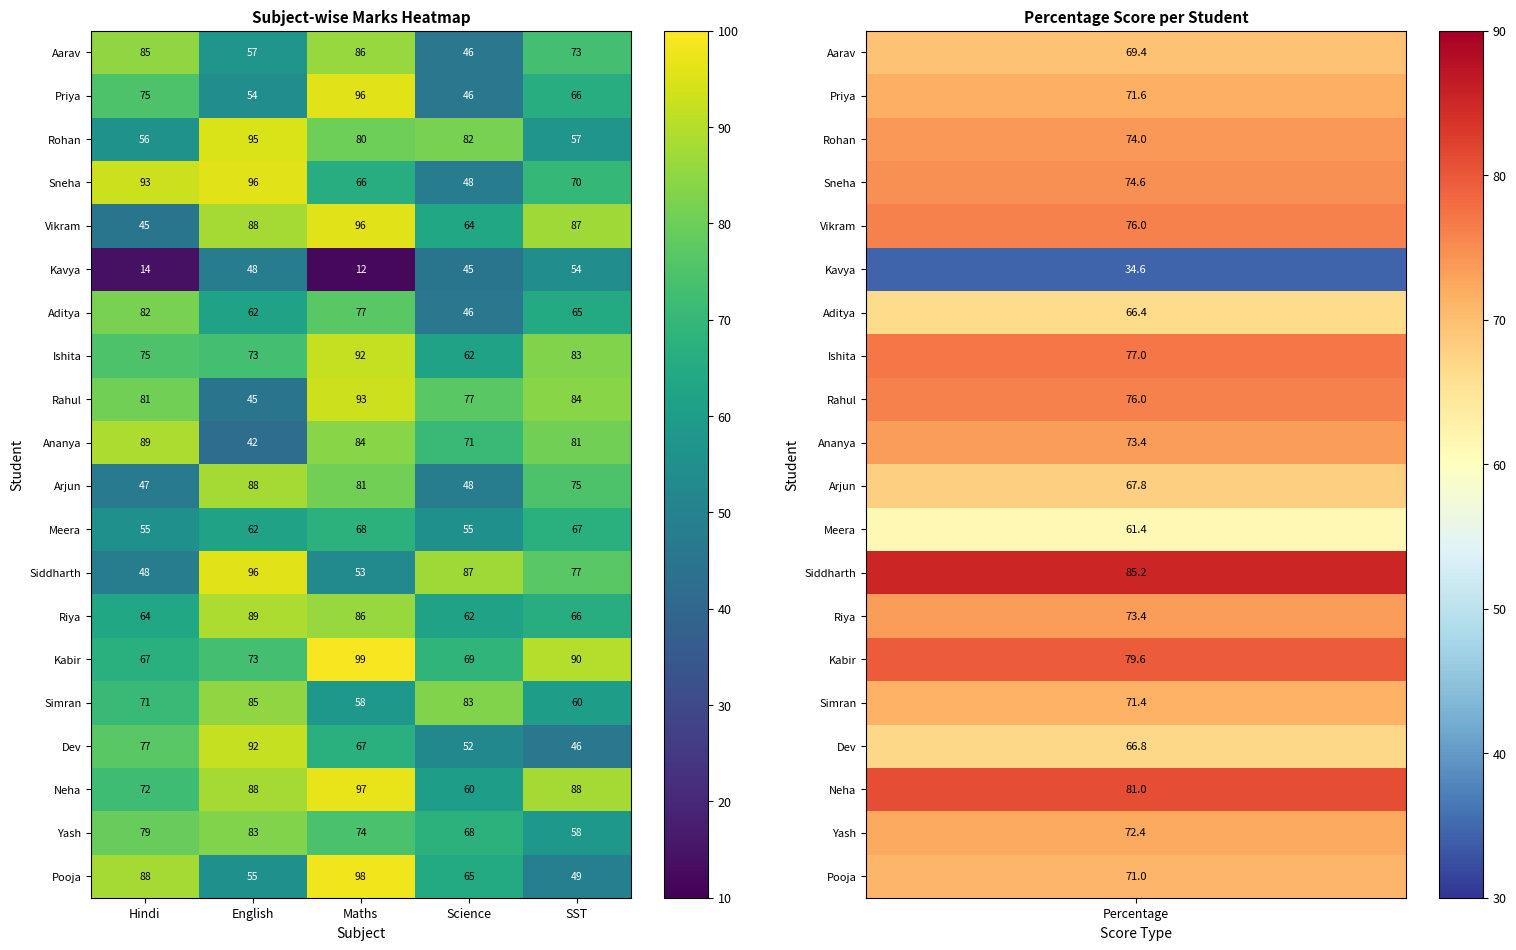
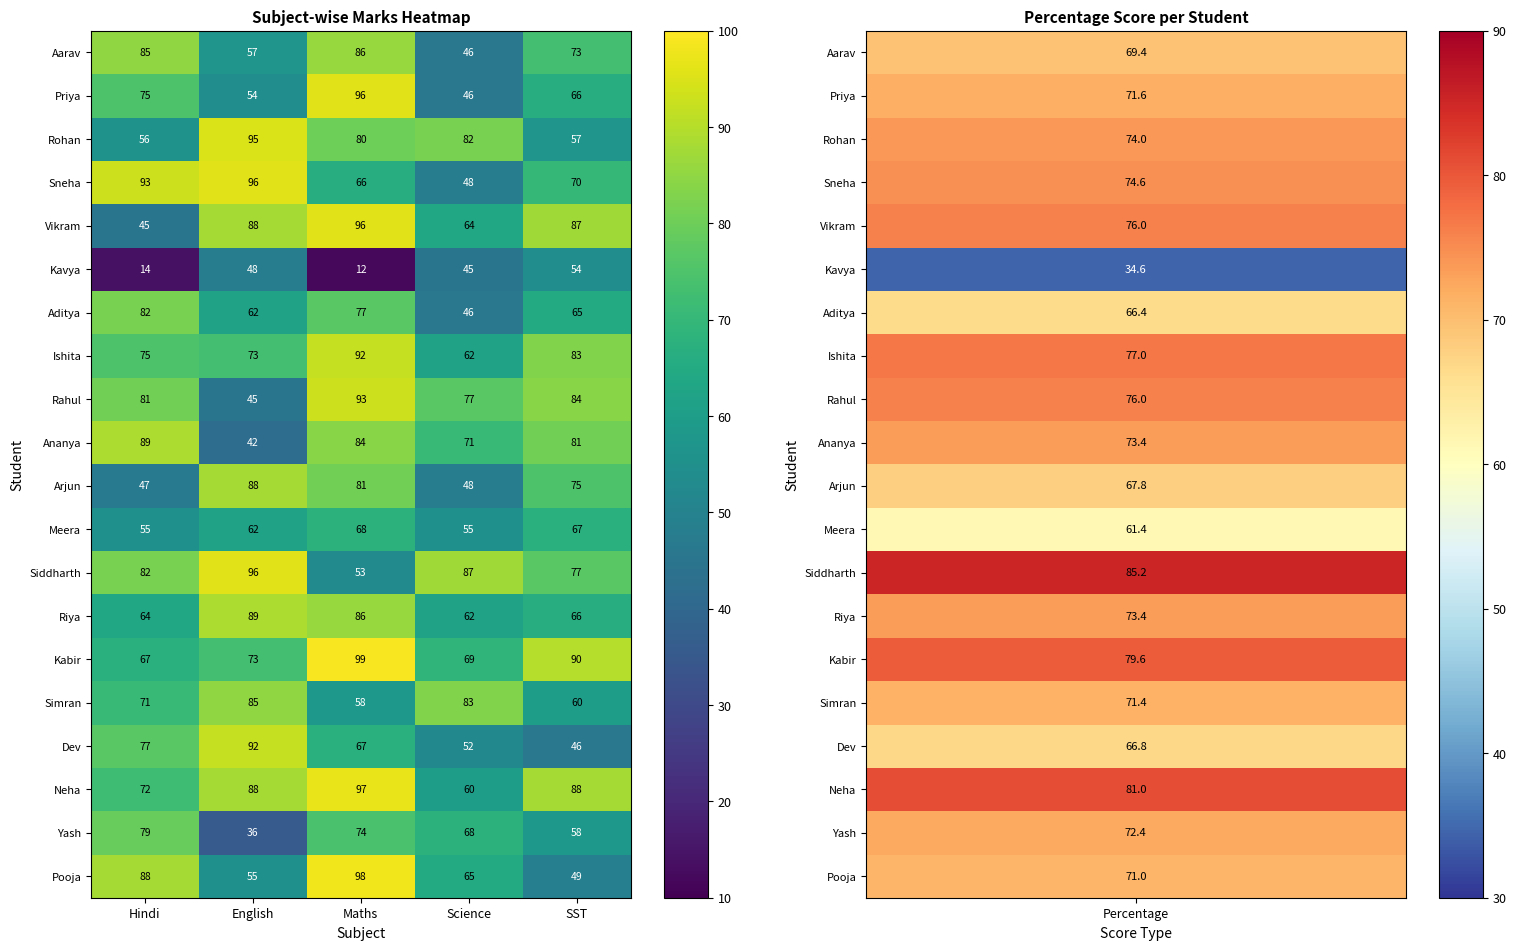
  {
    "Aarav": {
      "Hindi": 85,
      "English": 57,
      "Maths": 86,
      "Science": 46,
      "SST": 73
    },
    "Priya": {
      "Hindi": 75,
      "English": 54,
      "Maths": 96,
      "Science": 46,
      "SST": 66
    },
    "Rohan": {
      "Hindi": 56,
      "English": 95,
      "Maths": 80,
      "Science": 82,
      "SST": 57
    },
    "Sneha": {
      "Hindi": 93,
      "English": 96,
      "Maths": 66,
      "Science": 48,
      "SST": 70
    },
    "Vikram": {
      "Hindi": 45,
      "English": 88,
      "Maths": 96,
      "Science": 64,
      "SST": 87
    },
    "Kavya": {
      "Hindi": 14,
      "English": 48,
      "Maths": 12,
      "Science": 45,
      "SST": 54
    },
    "Aditya": {
      "Hindi": 82,
      "English": 62,
      "Maths": 77,
      "Science": 46,
      "SST": 65
    },
    "Ishita": {
      "Hindi": 75,
      "English": 73,
      "Maths": 92,
      "Science": 62,
      "SST": 83
    },
    "Rahul": {
      "Hindi": 81,
      "English": 45,
      "Maths": 93,
      "Science": 77,
      "SST": 84
    },
    "Ananya": {
      "Hindi": 89,
      "English": 42,
      "Maths": 84,
      "Science": 71,
      "SST": 81
    },
    "Arjun": {
      "Hindi": 47,
      "English": 88,
      "Maths": 81,
      "Science": 48,
      "SST": 75
    },
    "Meera": {
      "Hindi": 55,
      "English": 62,
      "Maths": 68,
      "Science": 55,
      "SST": 67
    },
    "Siddharth": {
-     "Hindi": 48,
+     "Hindi": 82,
      "English": 96,
      "Maths": 53,
      "Science": 87,
      "SST": 77
    },
    "Riya": {
      "Hindi": 64,
      "English": 89,
      "Maths": 86,
      "Science": 62,
      "SST": 66
    },
    "Kabir": {
      "Hindi": 67,
      "English": 73,
      "Maths": 99,
      "Science": 69,
      "SST": 90
    },
    "Simran": {
      "Hindi": 71,
      "English": 85,
      "Maths": 58,
      "Science": 83,
      "SST": 60
    },
    "Dev": {
      "Hindi": 77,
      "English": 92,
      "Maths": 67,
      "Science": 52,
      "SST": 46
    },
    "Neha": {
      "Hindi": 72,
      "English": 88,
      "Maths": 97,
      "Science": 60,
      "SST": 88
    },
    "Yash": {
      "Hindi": 79,
-     "English": 83,
+     "English": 36,
      "Maths": 74,
      "Science": 68,
      "SST": 58
    },
    "Pooja": {
      "Hindi": 88,
      "English": 55,
      "Maths": 98,
      "Science": 65,
      "SST": 49
    }
  }
